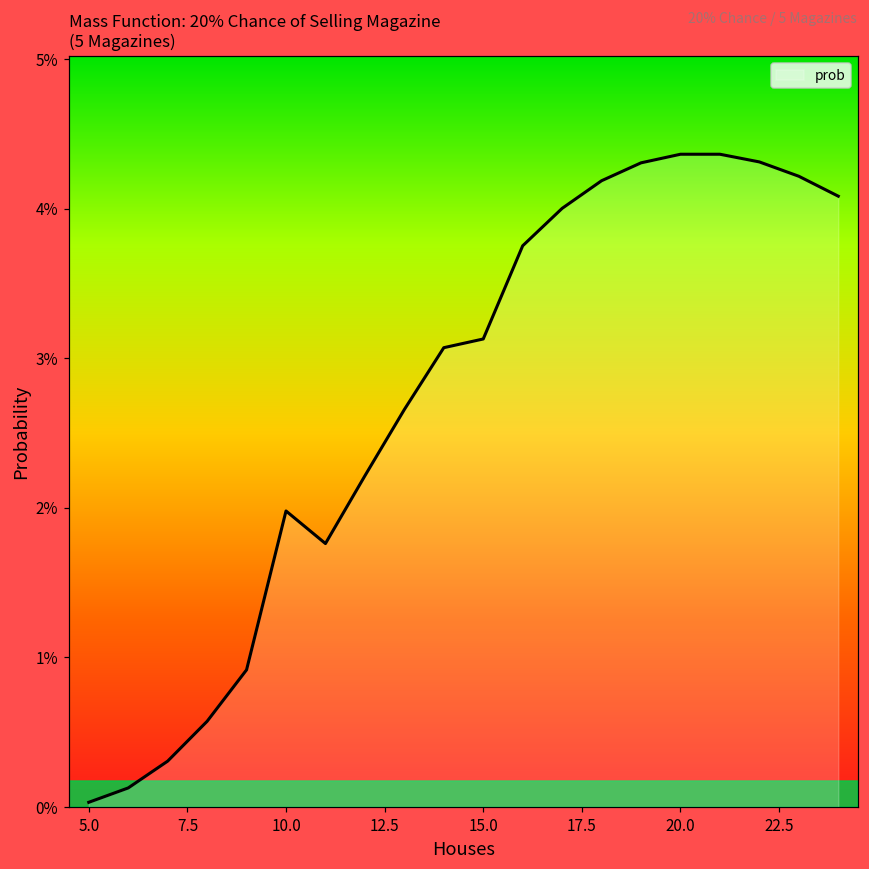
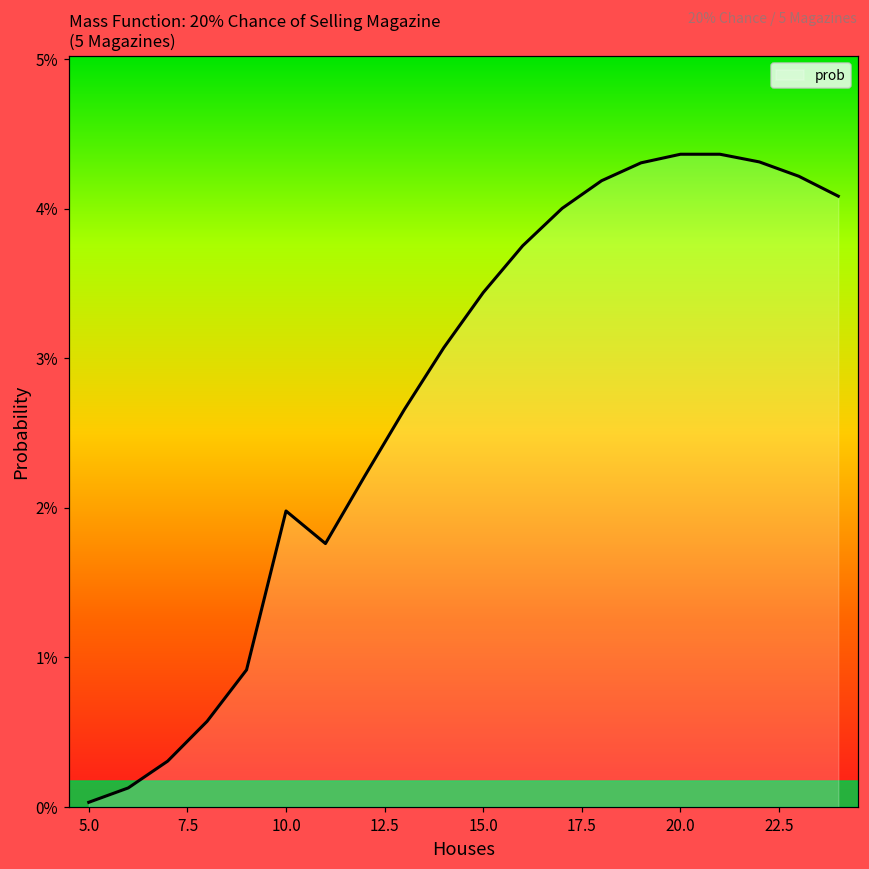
  {
    "10.0": "1.98%",
-   "15.0": "3.13%",
+   "15.0": "3.44%",
    "20.0": "4.36%"
  }
